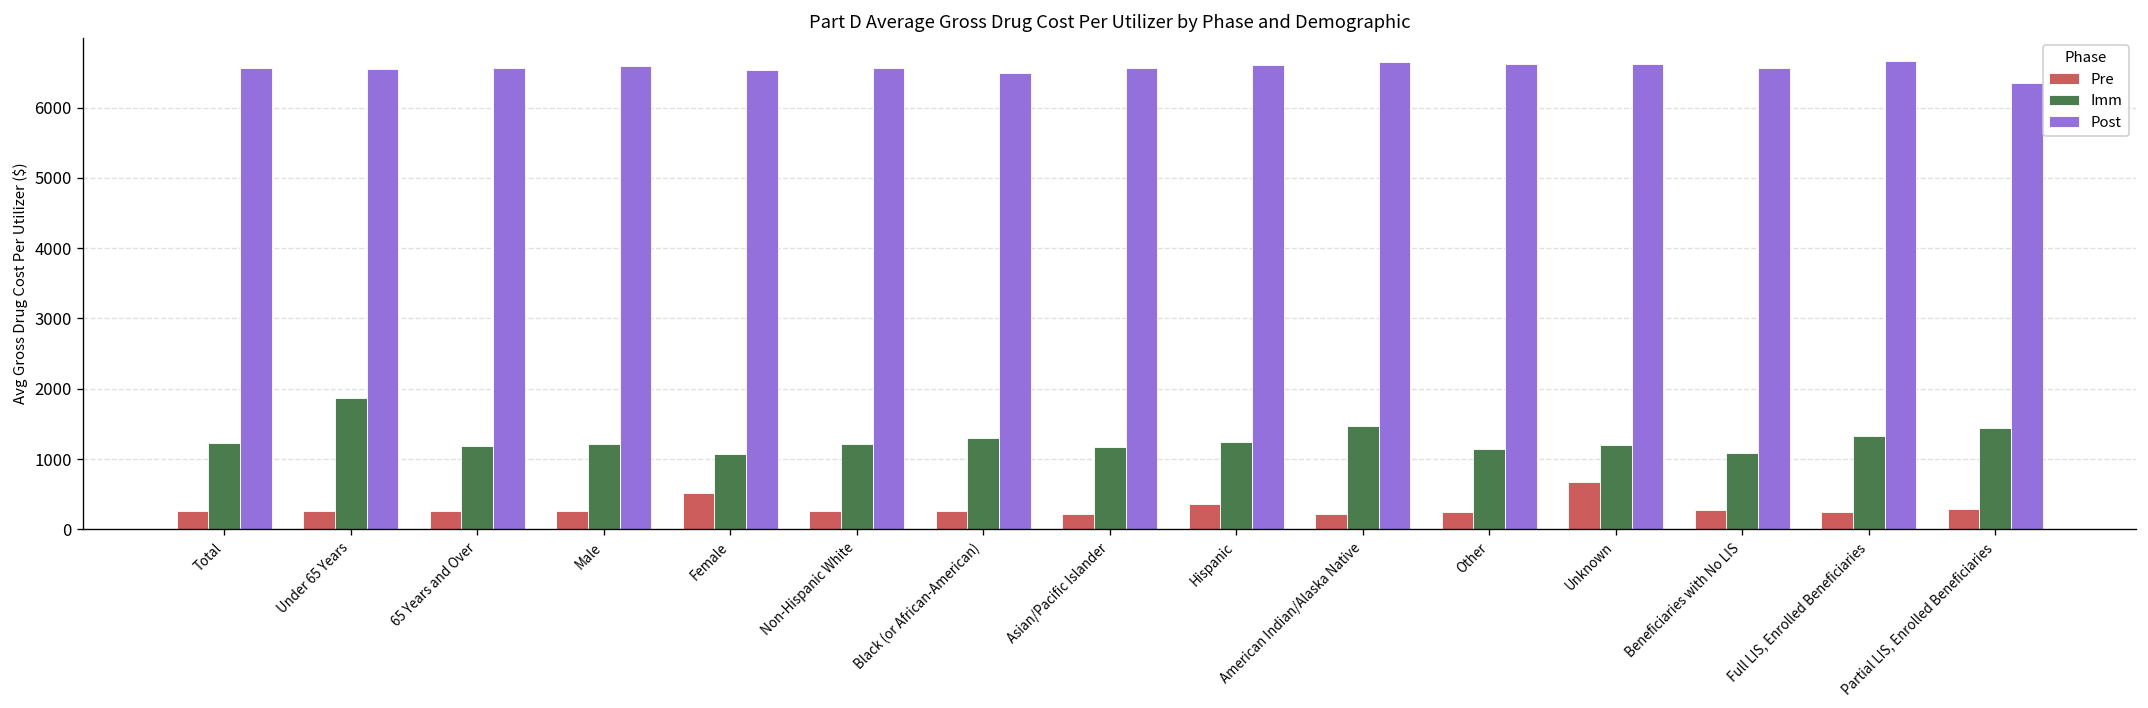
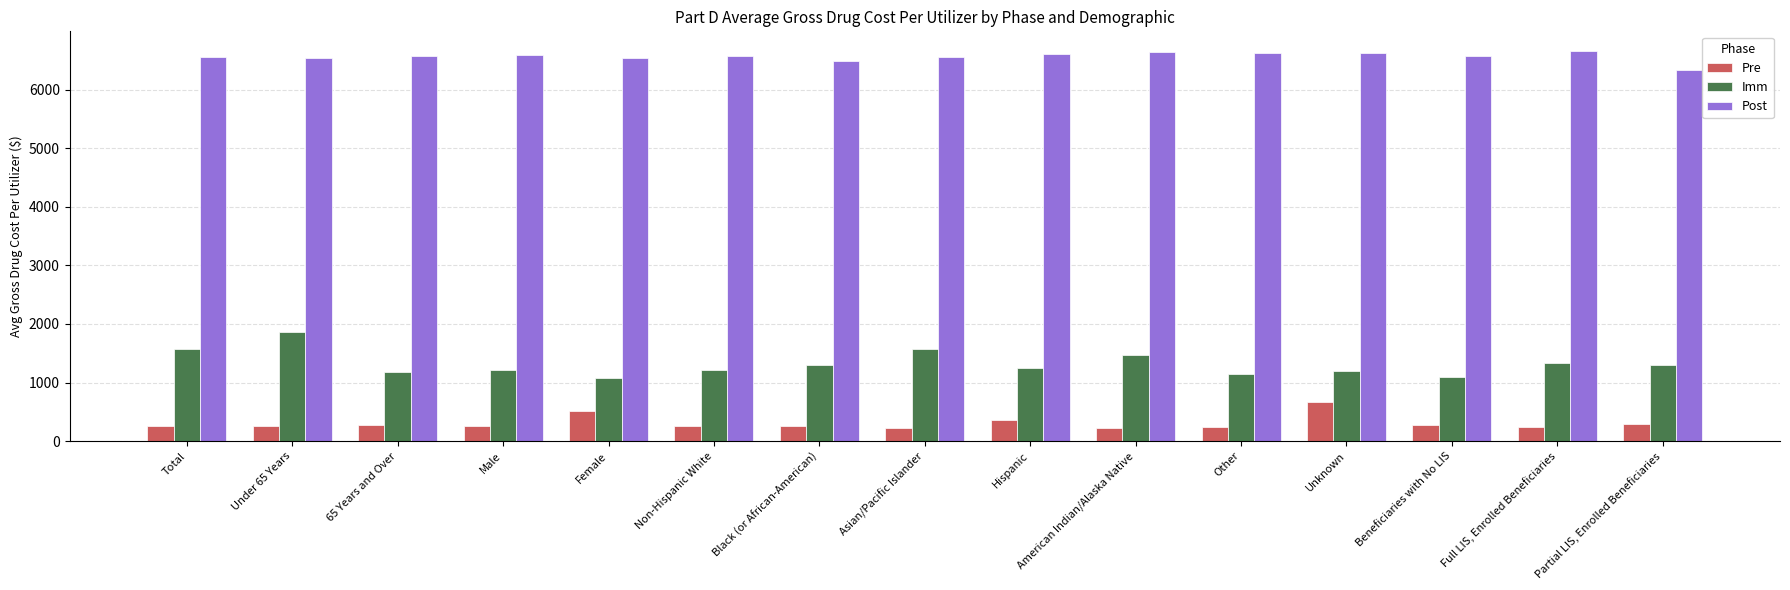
  {
    "Pre": {
      "Total": 300,
      "Under 65 Years": 300,
      "65 Years and Over": 300,
      "Male": 300,
      "Female": 500,
      "Non-Hispanic White": 300,
      "Black (or African-American)": 300,
      "Asian/Pacific Islander": 200,
      "Hispanic": 400,
      "American Indian/Alaska Native": 200,
      "Other": 200,
      "Unknown": 700,
      "Beneficiaries with No LIS": 300,
      "Full LIS, Enrolled Beneficiaries": 200,
      "Partial LIS, Enrolled Beneficiaries": 300
    },
    "Imm": {
-     "Total": 1200,
+     "Total": 1600,
      "Under 65 Years": 1900,
      "65 Years and Over": 1200,
      "Male": 1200,
      "Female": 1100,
      "Non-Hispanic White": 1200,
      "Black (or African-American)": 1300,
-     "Asian/Pacific Islander": 1200,
+     "Asian/Pacific Islander": 1600,
      "Hispanic": 1200,
      "American Indian/Alaska Native": 1500,
      "Other": 1100,
      "Unknown": 1200,
      "Beneficiaries with No LIS": 1100,
      "Full LIS, Enrolled Beneficiaries": 1300,
-     "Partial LIS, Enrolled Beneficiaries": 1400
+     "Partial LIS, Enrolled Beneficiaries": 1300
    },
    "Post": {
      "Total": 6600,
      "Under 65 Years": 6500,
      "65 Years and Over": 6600,
      "Male": 6600,
      "Female": 6500,
      "Non-Hispanic White": 6600,
      "Black (or African-American)": 6500,
      "Asian/Pacific Islander": 6600,
      "Hispanic": 6600,
      "American Indian/Alaska Native": 6600,
      "Other": 6600,
      "Unknown": 6600,
      "Beneficiaries with No LIS": 6600,
      "Full LIS, Enrolled Beneficiaries": 6700,
      "Partial LIS, Enrolled Beneficiaries": 6300
    }
  }
